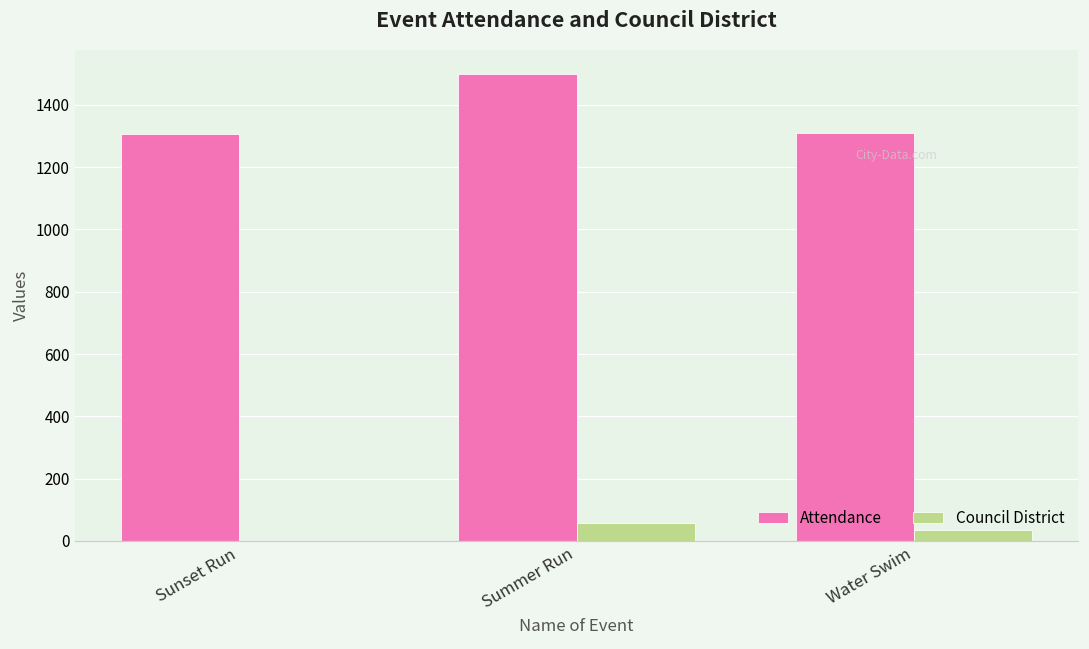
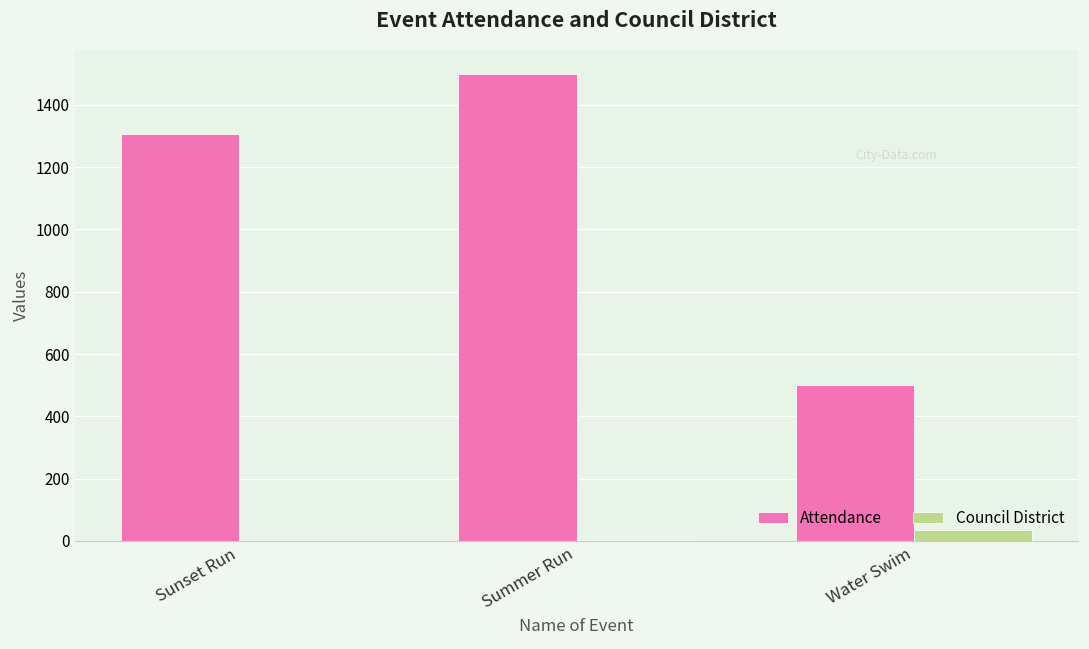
  {
    "Attendance": {
      "Sunset Run": 1310,
      "Summer Run": 1500,
-     "Water Swim": 1310
+     "Water Swim": 500
    },
    "Council District": {
-     "Summer Run": 60,
+     "Summer Run": 0,
      "Water Swim": 30
    }
  }
